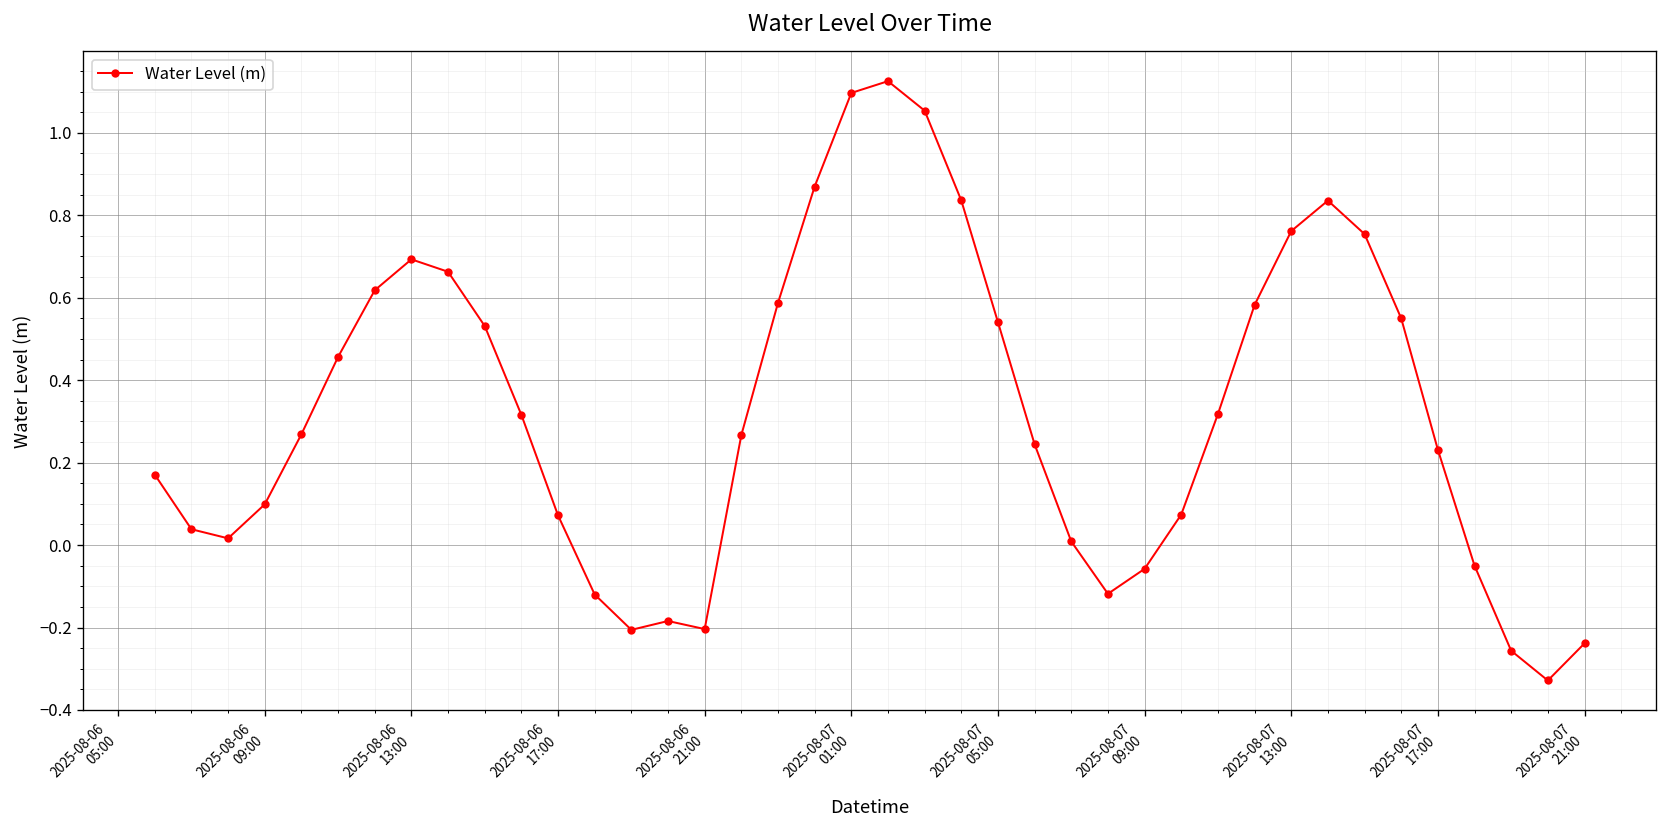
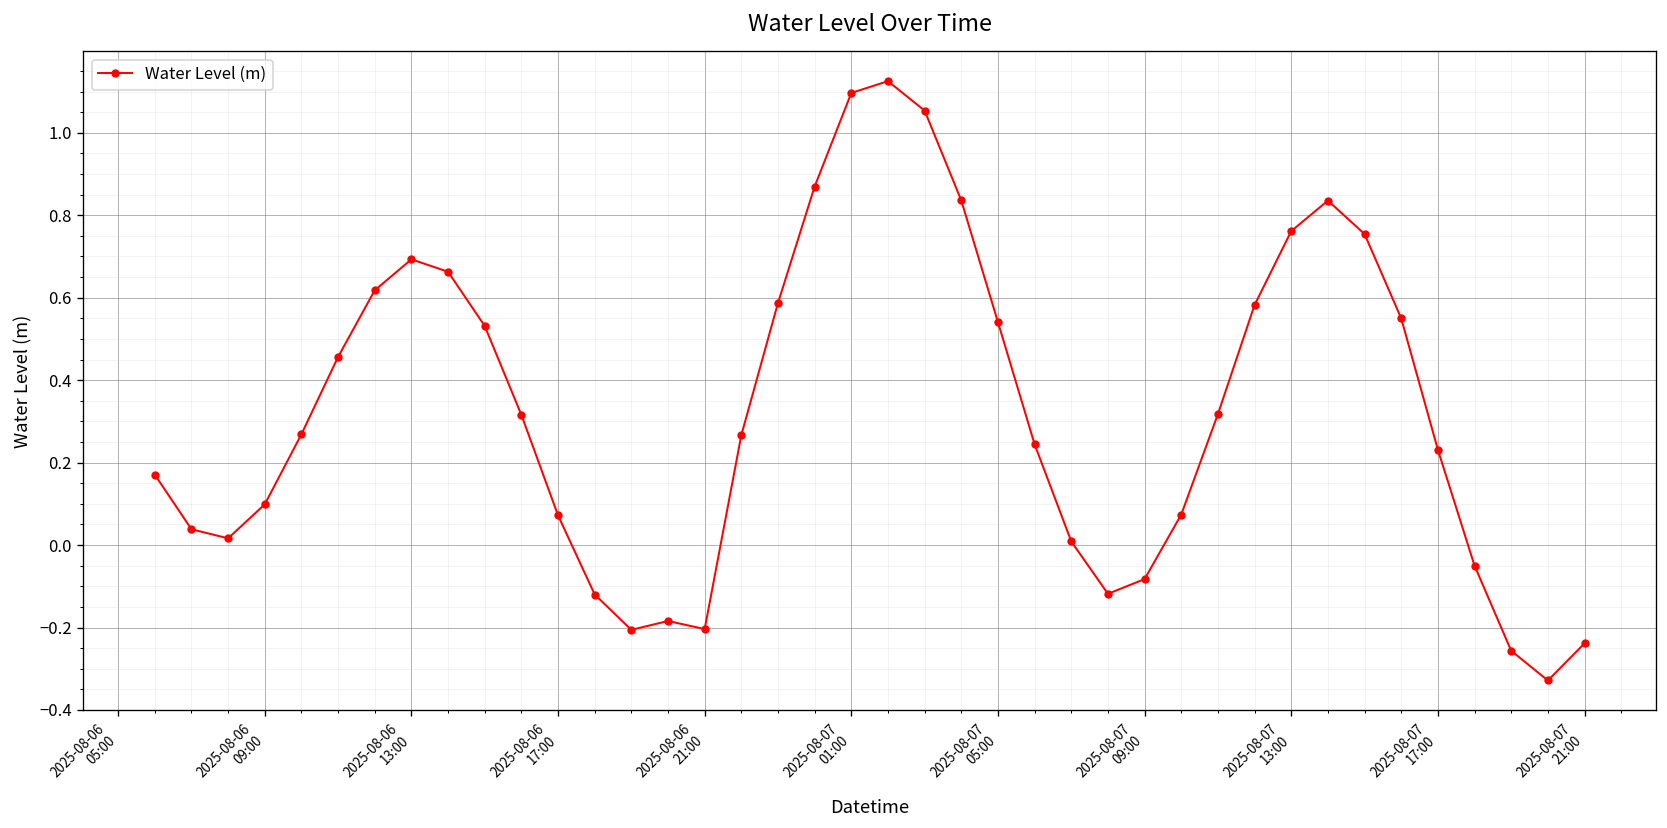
  {
    "2025-08-06 09:00": 0.10,
    "2025-08-06 13:00": 0.69,
    "2025-08-06 17:00": 0.07,
    "2025-08-06 21:00": -0.20,
    "2025-08-07 01:00": 1.10,
    "2025-08-07 05:00": 0.54,
-   "2025-08-07 09:00": -0.06,
+   "2025-08-07 09:00": -0.08,
    "2025-08-07 13:00": 0.76,
    "2025-08-07 17:00": 0.23,
    "2025-08-07 21:00": -0.24
  }
